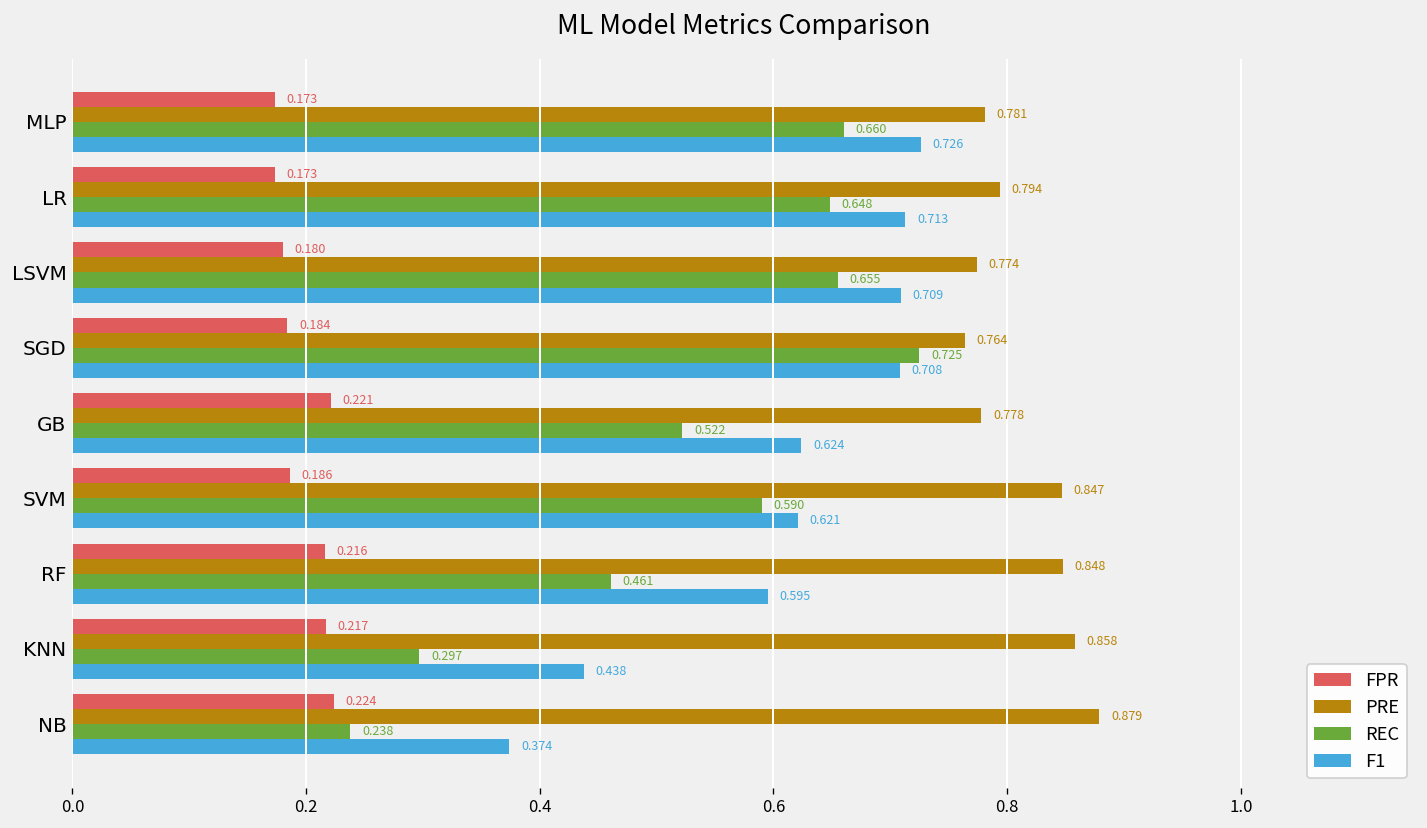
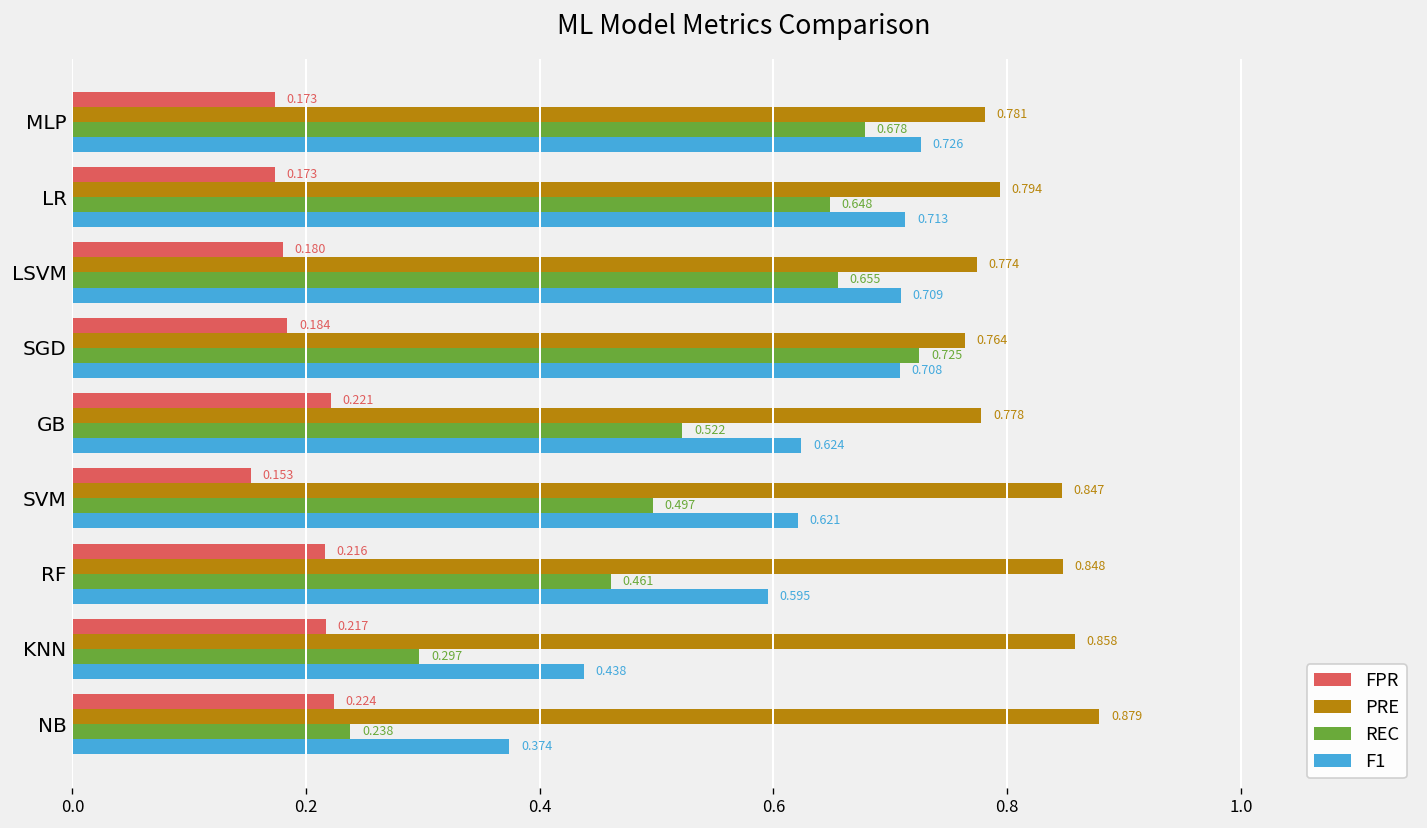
  {
    "FPR": {
      "MLP": 0.173,
      "LR": 0.173,
      "LSVM": 0.180,
      "SGD": 0.184,
      "GB": 0.221,
-     "SVM": 0.186,
+     "SVM": 0.153,
      "RF": 0.216,
      "KNN": 0.217,
      "NB": 0.224
    },
    "PRE": {
      "MLP": 0.781,
      "LR": 0.794,
      "LSVM": 0.774,
      "SGD": 0.764,
      "GB": 0.778,
      "SVM": 0.847,
      "RF": 0.848,
      "KNN": 0.858,
      "NB": 0.879
    },
    "REC": {
-     "MLP": 0.660,
+     "MLP": 0.678,
      "LR": 0.648,
      "LSVM": 0.655,
      "SGD": 0.725,
      "GB": 0.522,
-     "SVM": 0.590,
+     "SVM": 0.497,
      "RF": 0.461,
      "KNN": 0.297,
      "NB": 0.238
    },
    "F1": {
      "MLP": 0.726,
      "LR": 0.713,
      "LSVM": 0.709,
      "SGD": 0.708,
      "GB": 0.624,
      "SVM": 0.621,
      "RF": 0.595,
      "KNN": 0.438,
      "NB": 0.374
    }
  }
